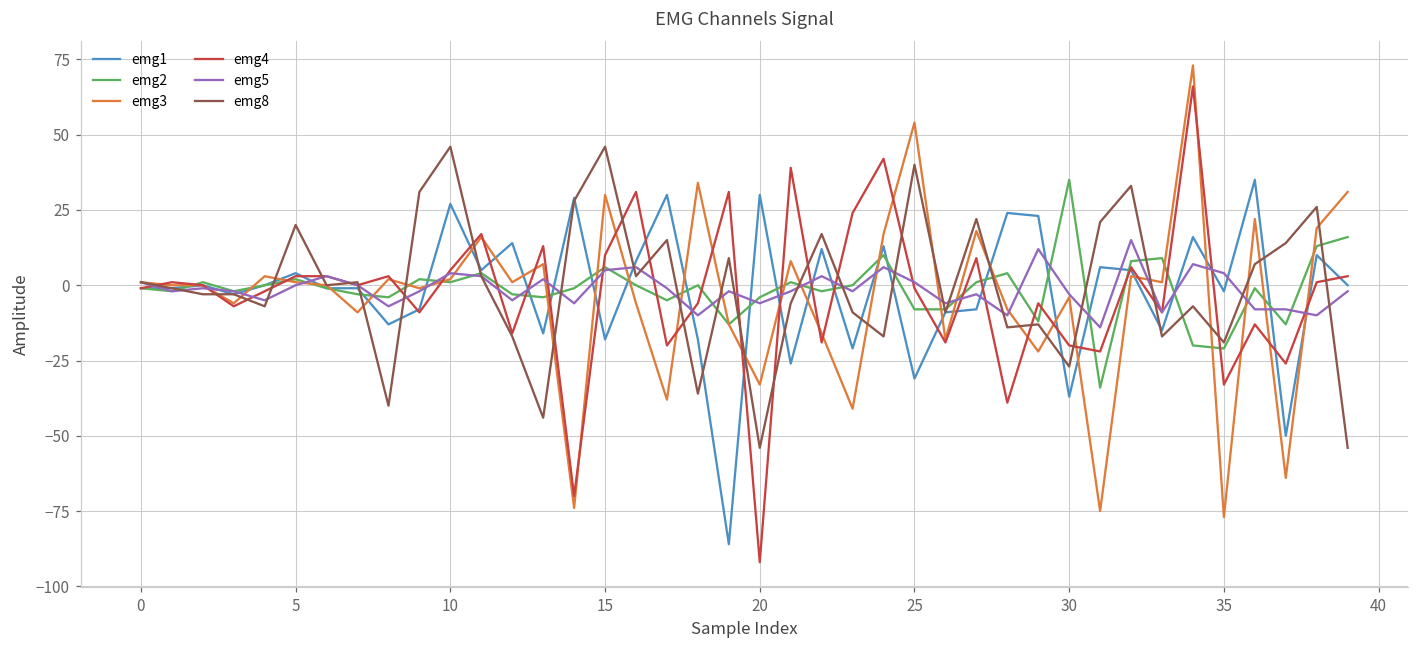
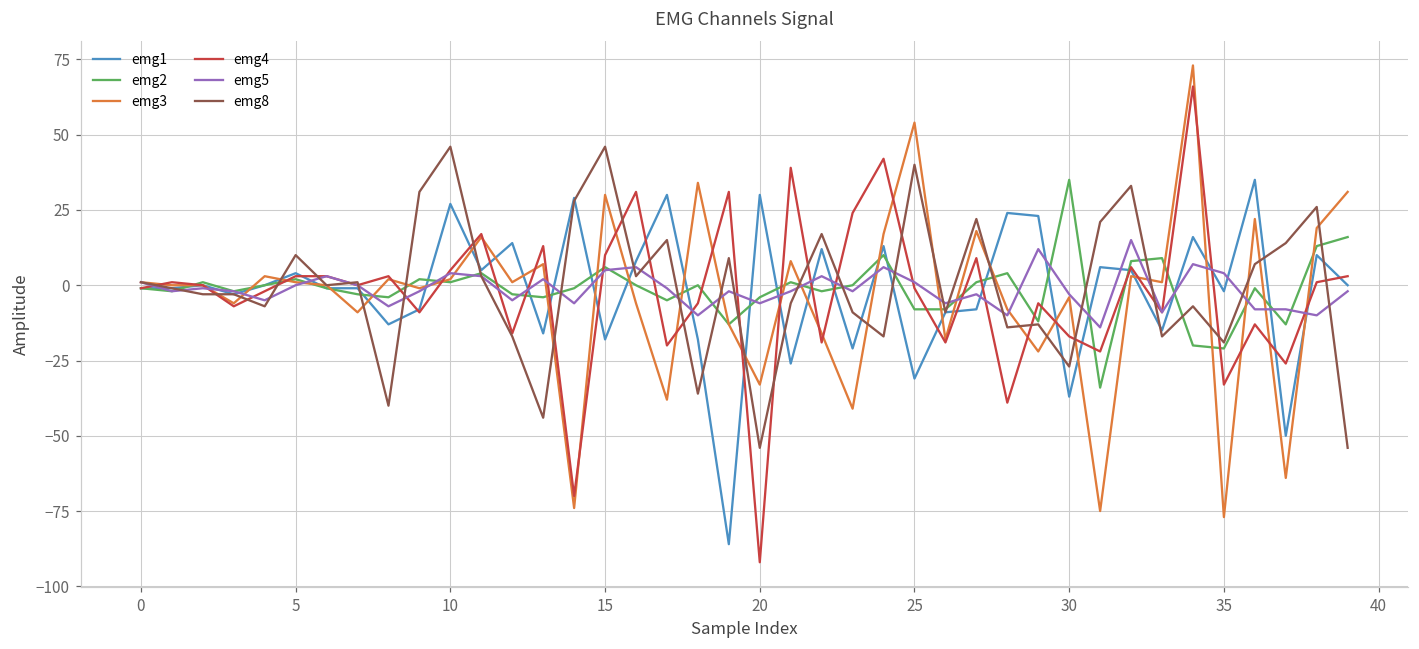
  {
    "emg1": {
      "5": 4,
      "10": 27,
      "15": -18,
      "20": 30,
      "25": -31,
      "30": -37,
      "35": -2
    },
    "emg2": {
      "5": 2,
      "10": 1,
      "15": 6,
      "20": -4,
      "25": -8,
      "30": 35,
      "35": -21
    },
    "emg3": {
      "5": 1,
      "10": 2,
      "15": 30,
      "20": -33,
      "25": 54,
      "30": -4,
      "35": -77
    },
    "emg4": {
      "5": 3,
      "10": 5,
      "15": 10,
      "20": -92,
      "25": -1,
-     "30": -20,
+     "30": -17,
      "35": -33
    },
    "emg5": {
      "5": 0,
      "10": 4,
      "15": 5,
      "20": -6,
      "25": 1,
      "30": -3,
      "35": 4
    },
    "emg8": {
-     "5": 20,
+     "5": 10,
      "10": 46,
      "15": 46,
      "20": -54,
      "25": 40,
      "30": -27,
      "35": -19
    }
  }
